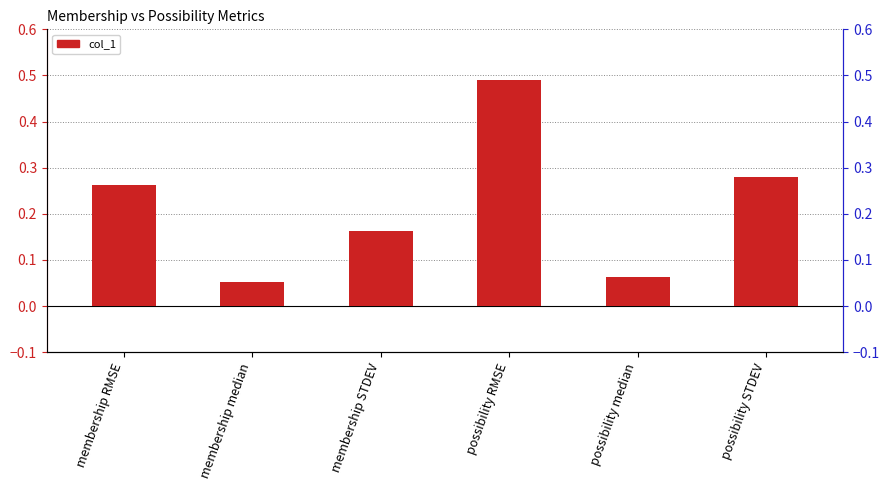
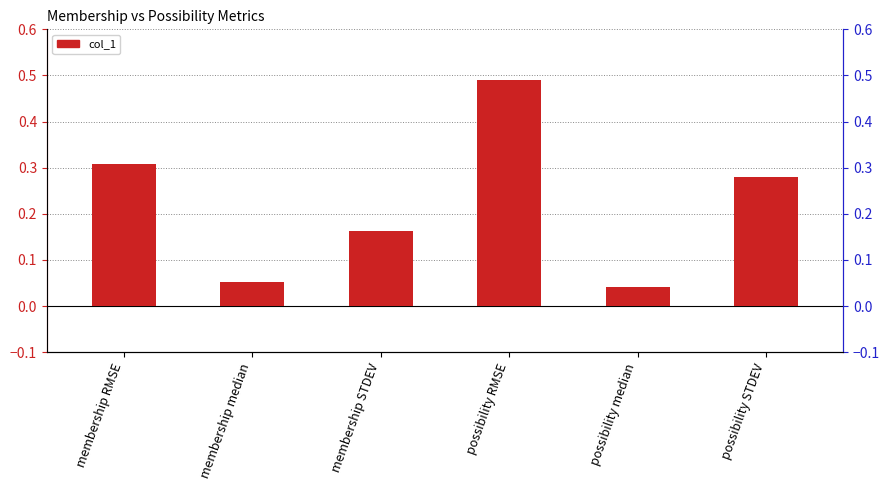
  {
    "col_1": {
-     "membership RMSE": 0.26,
+     "membership RMSE": 0.31,
      "membership median": 0.05,
      "membership STDEV": 0.16,
      "possibility RMSE": 0.49,
-     "possibility median": 0.06,
+     "possibility median": 0.04,
      "possibility STDEV": 0.28
    }
  }
